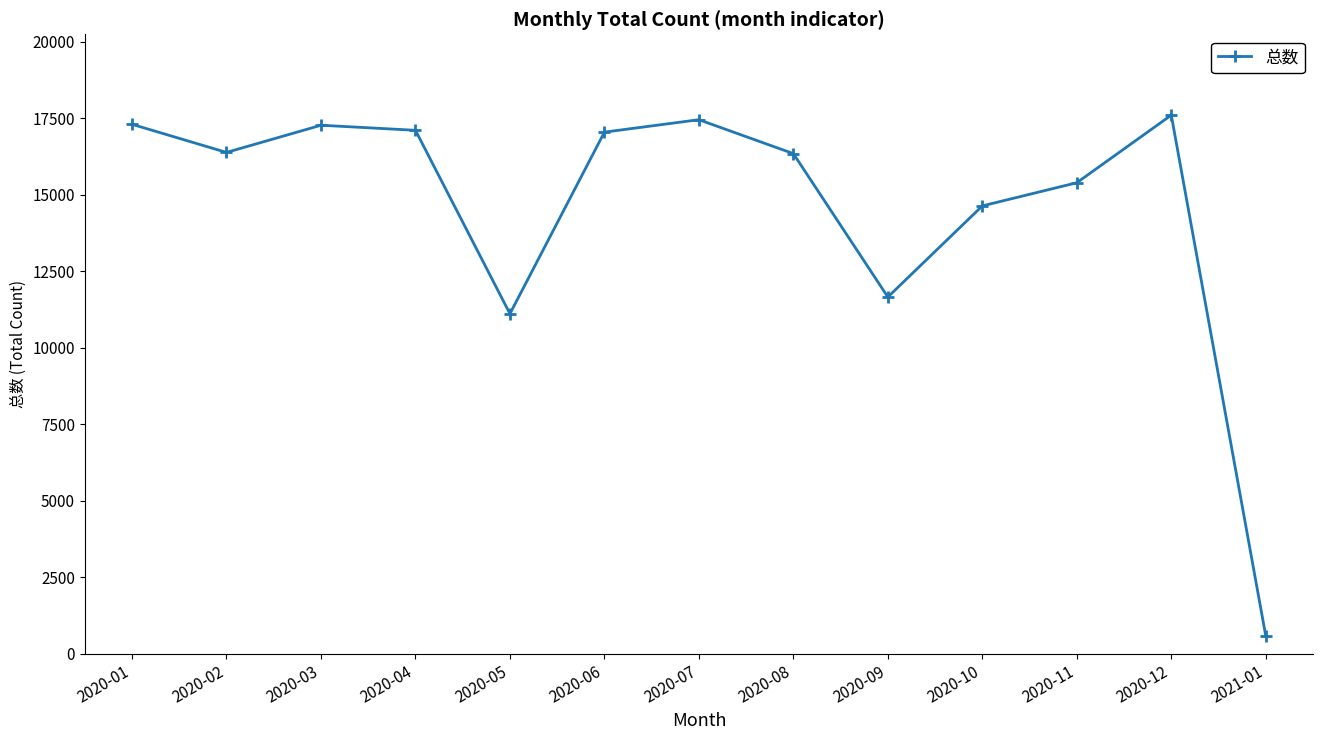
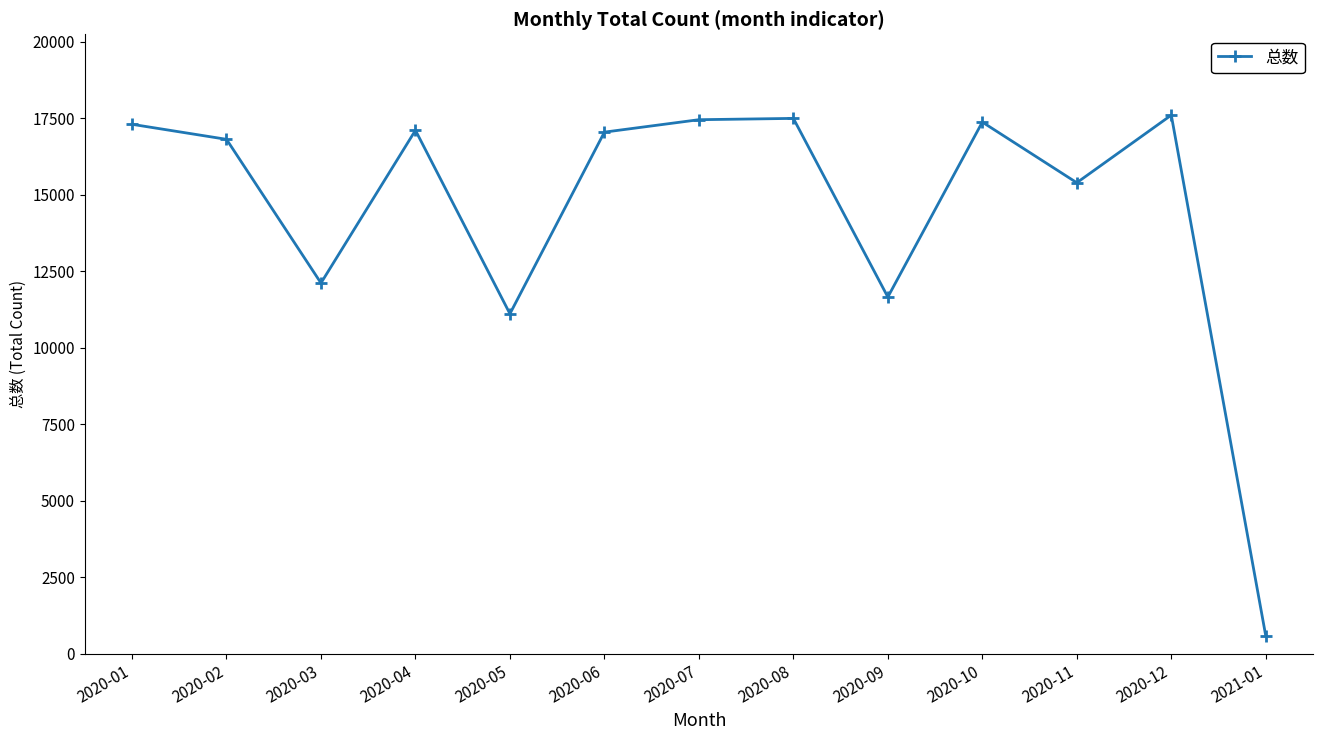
  {
    "2020-01": 17300,
-   "2020-02": 16400,
-   "2020-03": 17300,
+   "2020-02": 16800,
+   "2020-03": 12100,
    "2020-04": 17100,
    "2020-05": 11100,
    "2020-06": 17000,
    "2020-07": 17500,
-   "2020-08": 16300,
+   "2020-08": 17500,
    "2020-09": 11700,
-   "2020-10": 14600,
+   "2020-10": 17400,
    "2020-11": 15400,
    "2020-12": 17600,
    "2021-01": 600
  }
